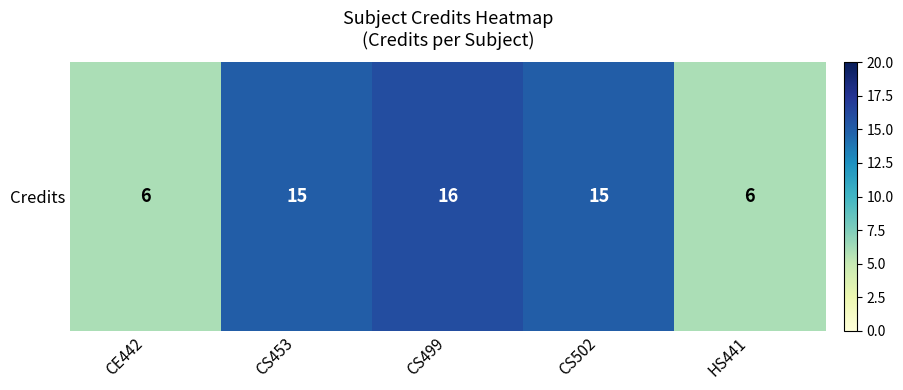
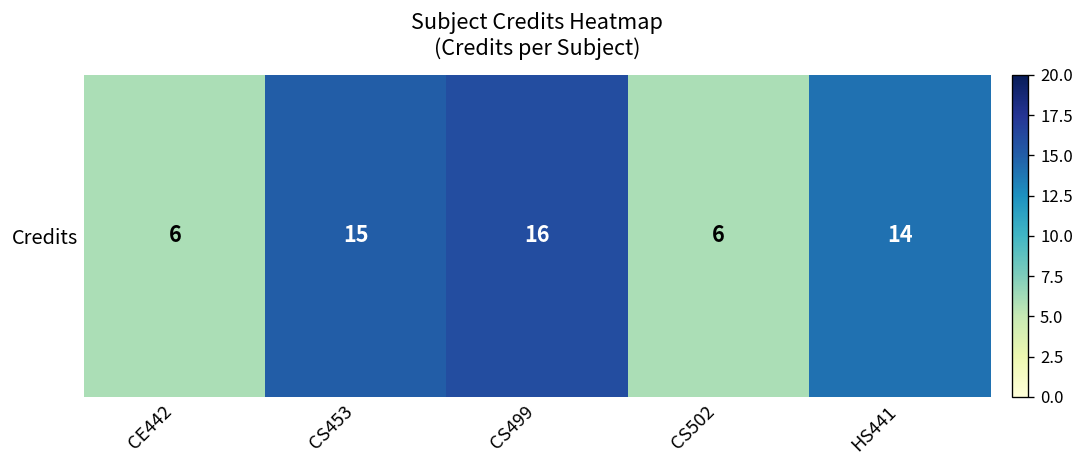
  {
    "Credits": {
      "CE442": 6,
      "CS453": 15,
      "CS499": 16,
-     "CS502": 15,
-     "HS441": 6
+     "CS502": 6,
+     "HS441": 14
    }
  }
